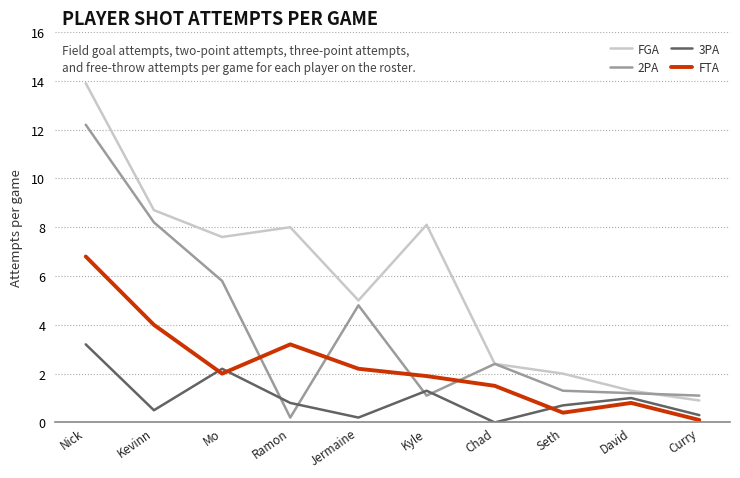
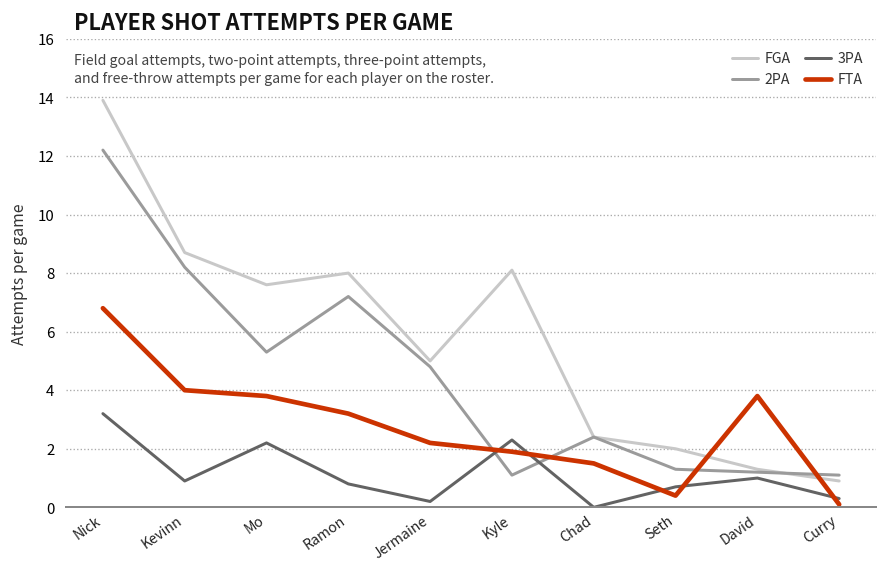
  {
    "FGA": {
      "Nick": 13.9,
      "Kevinn": 8.7,
      "Mo": 7.6,
      "Ramon": 8.0,
      "Jermaine": 5.0,
      "Kyle": 8.1,
      "Seth": 2.0,
      "Curry": 0.9
    },
    "2PA": {
      "Nick": 12.2,
      "Kevinn": 8.2,
-     "Mo": 5.8,
-     "Ramon": 0.2,
+     "Mo": 5.3,
+     "Ramon": 7.2,
      "Jermaine": 4.8,
      "Kyle": 1.1,
      "Seth": 1.3,
      "Curry": 1.1
    },
    "3PA": {
      "Nick": 3.2,
-     "Kevinn": 0.5,
+     "Kevinn": 0.9,
      "Mo": 2.2,
      "Ramon": 0.8,
      "Jermaine": 0.2,
-     "Kyle": 1.3,
+     "Kyle": 2.3,
      "Chad": 0.0,
      "Seth": 0.7,
      "David": 1.0,
      "Curry": 0.3
    },
    "FTA": {
      "Nick": 6.8,
      "Kevinn": 4.0,
-     "Mo": 2.0,
+     "Mo": 3.8,
      "Ramon": 3.2,
      "Jermaine": 2.2,
      "Kyle": 1.9,
      "Chad": 1.5,
      "Seth": 0.4,
-     "David": 0.8,
+     "David": 3.8,
      "Curry": 0.1
    }
  }
